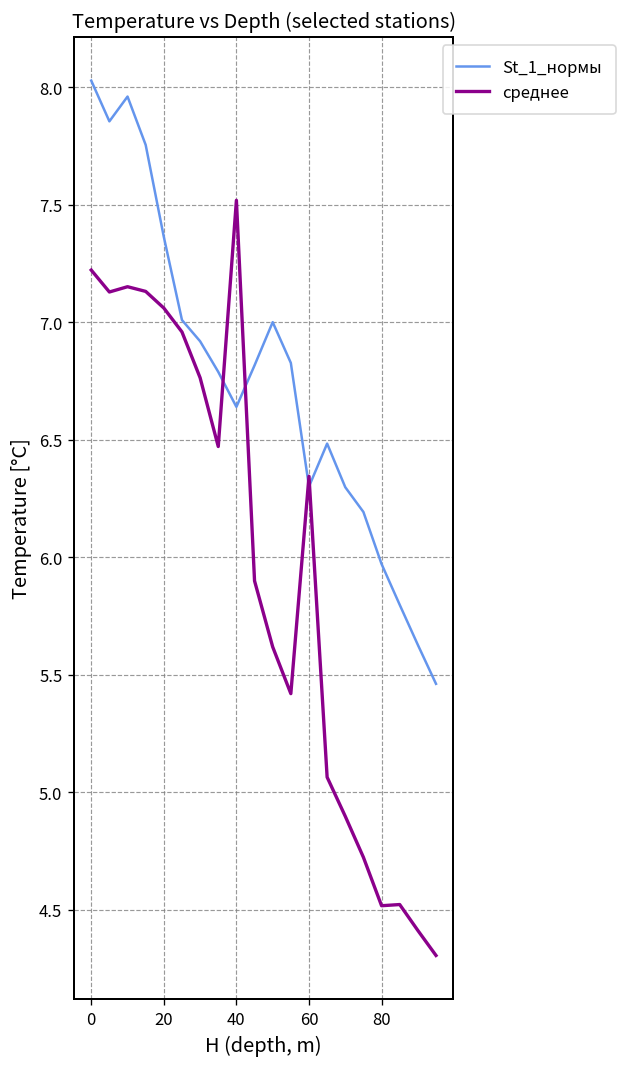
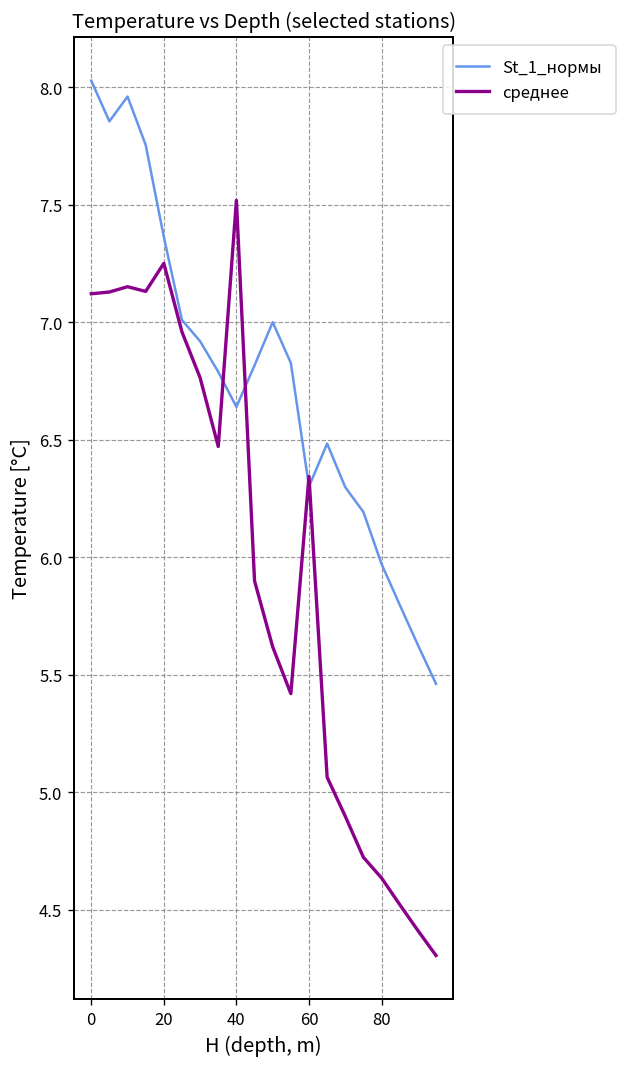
  {
    "St_1_нормы": {
      "0": 8.03,
      "20": 7.36,
      "40": 6.64,
      "60": 6.30,
      "80": 5.97
    },
    "среднее": {
-     "0": 7.22,
-     "20": 7.06,
+     "0": 7.12,
+     "20": 7.25,
      "40": 7.52,
      "60": 6.35,
-     "80": 4.52
+     "80": 4.64
    }
  }
